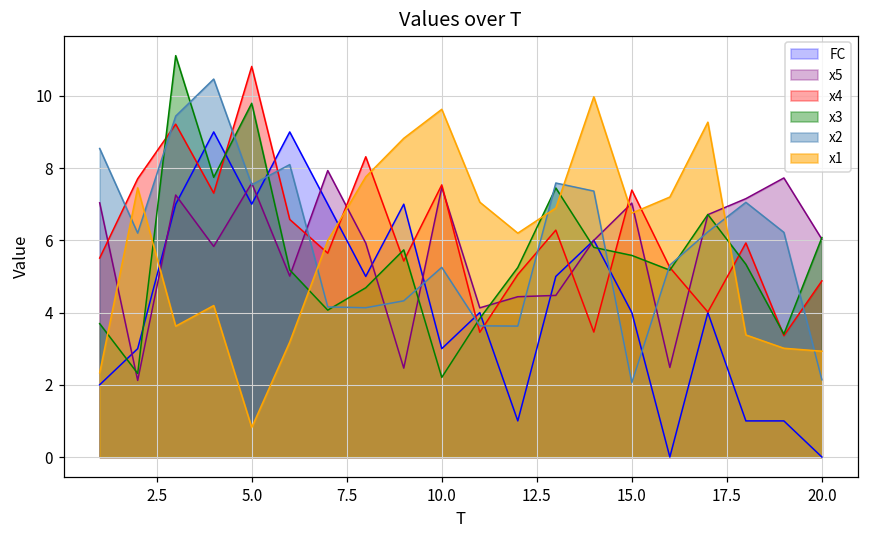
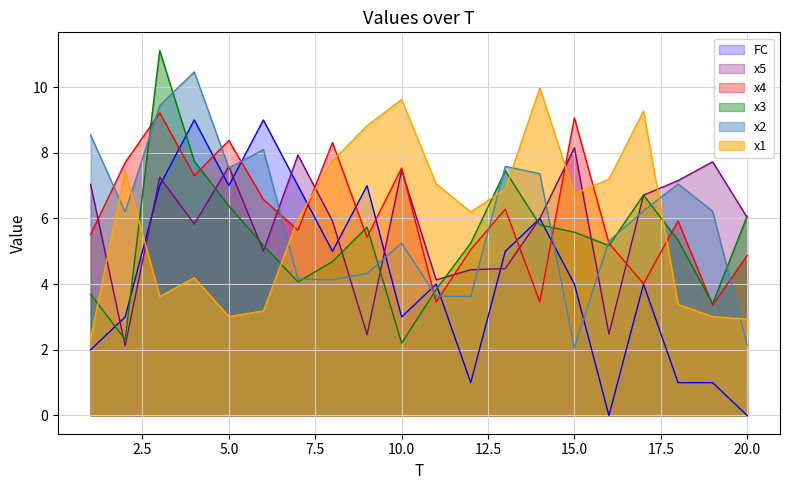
  {
    "x5": {
-     "15.0": 7.0
+     "15.0": 8.2
    },
    "x4": {
-     "5.0": 10.8,
-     "15.0": 7.4,
+     "5.0": 8.4,
+     "15.0": 9.1,
      "20.0": 4.9
    },
    "x3": {
-     "5.0": 9.8,
+     "5.0": 6.4,
      "10.0": 2.2,
      "15.0": 5.6
    },
    "x1": {
-     "5.0": 0.8,
+     "5.0": 3.0,
      "10.0": 9.6,
      "15.0": 6.8,
      "20.0": 2.9
    }
  }
